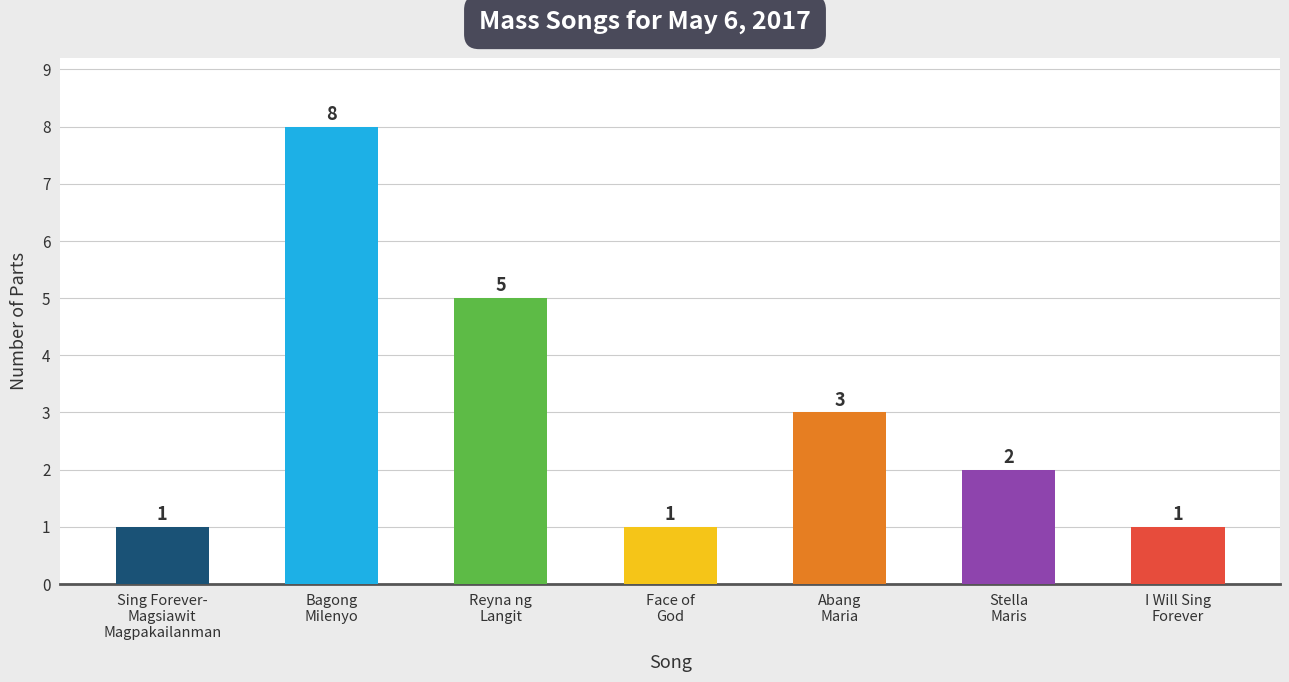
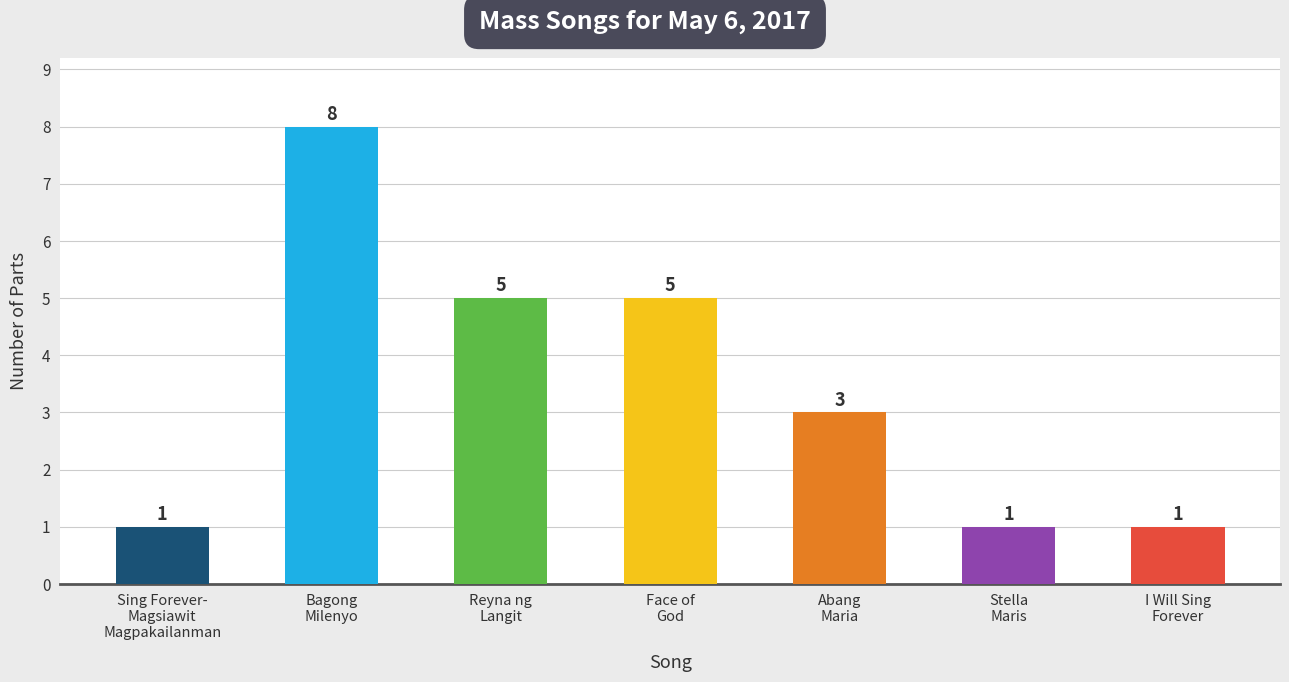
  {
    "Sing Forever- Magsiawit Magpakailanman": 1,
    "Bagong Milenyo": 8,
    "Reyna ng Langit": 5,
-   "Face of God": 1,
+   "Face of God": 5,
    "Abang Maria": 3,
-   "Stella Maris": 2,
+   "Stella Maris": 1,
    "I Will Sing Forever": 1
  }
